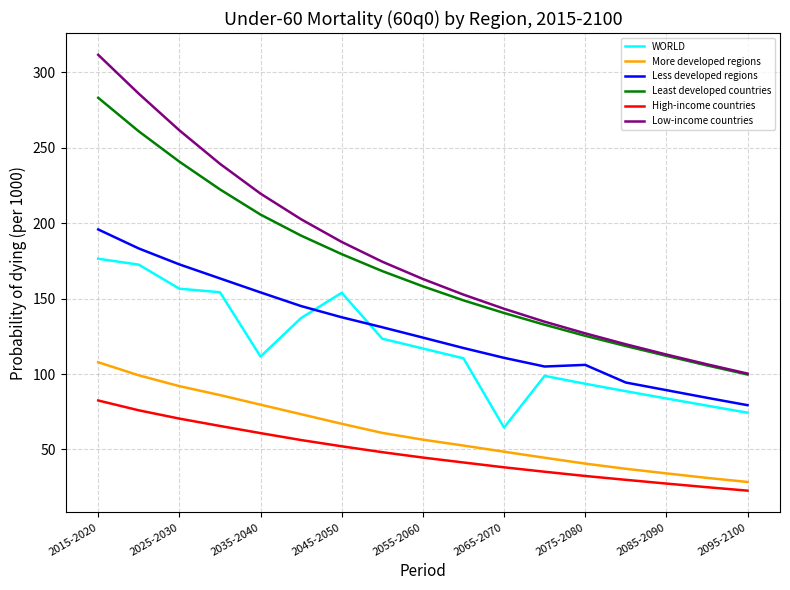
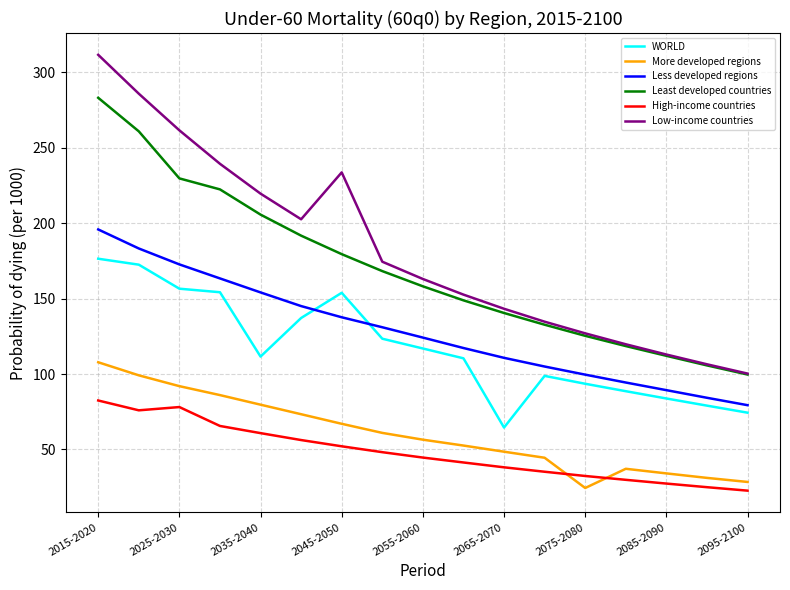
  {
    "WORLD": {
      "2015-2020": 176,
      "2025-2030": 157,
      "2035-2040": 112,
      "2045-2050": 154,
      "2055-2060": 117,
      "2065-2070": 64,
      "2075-2080": 94,
      "2085-2090": 84,
      "2095-2100": 74
    },
    "More developed regions": {
      "2015-2020": 108,
      "2025-2030": 92,
      "2035-2040": 80,
      "2045-2050": 67,
      "2055-2060": 56,
      "2065-2070": 48,
-     "2075-2080": 41,
+     "2075-2080": 24,
      "2085-2090": 34,
      "2095-2100": 28
    },
    "Less developed regions": {
      "2015-2020": 196,
      "2025-2030": 173,
      "2035-2040": 154,
      "2045-2050": 138,
      "2055-2060": 124,
      "2065-2070": 111,
-     "2075-2080": 106,
+     "2075-2080": 100,
      "2085-2090": 89,
      "2095-2100": 79
    },
    "Least developed countries": {
      "2015-2020": 283,
-     "2025-2030": 241,
+     "2025-2030": 230,
      "2035-2040": 206,
      "2045-2050": 179,
      "2055-2060": 158,
      "2065-2070": 140
    },
    "High-income countries": {
      "2015-2020": 82,
-     "2025-2030": 70,
+     "2025-2030": 78,
      "2035-2040": 61,
      "2045-2050": 52,
      "2055-2060": 45,
      "2065-2070": 38,
      "2075-2080": 32,
      "2085-2090": 27,
      "2095-2100": 23
    },
    "Low-income countries": {
      "2015-2020": 312,
      "2025-2030": 262,
      "2035-2040": 220,
-     "2045-2050": 188,
+     "2045-2050": 234,
      "2055-2060": 163,
      "2065-2070": 143
    }
  }
